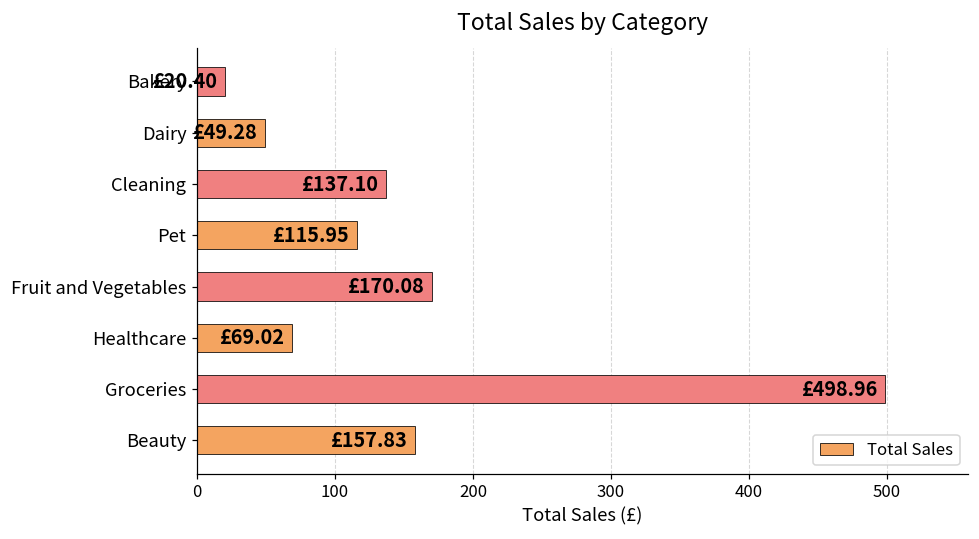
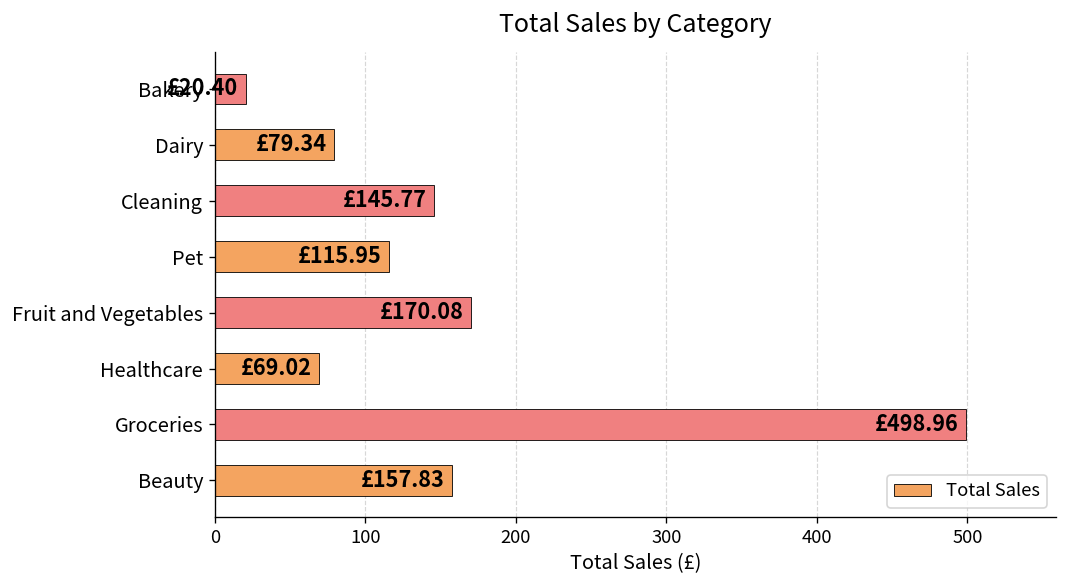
  {
    "Bakery": "£20.40",
-   "Dairy": "£49.28",
-   "Cleaning": "£137.10",
+   "Dairy": "£79.34",
+   "Cleaning": "£145.77",
    "Pet": "£115.95",
    "Fruit and Vegetables": "£170.08",
    "Healthcare": "£69.02",
    "Groceries": "£498.96",
    "Beauty": "£157.83"
  }
